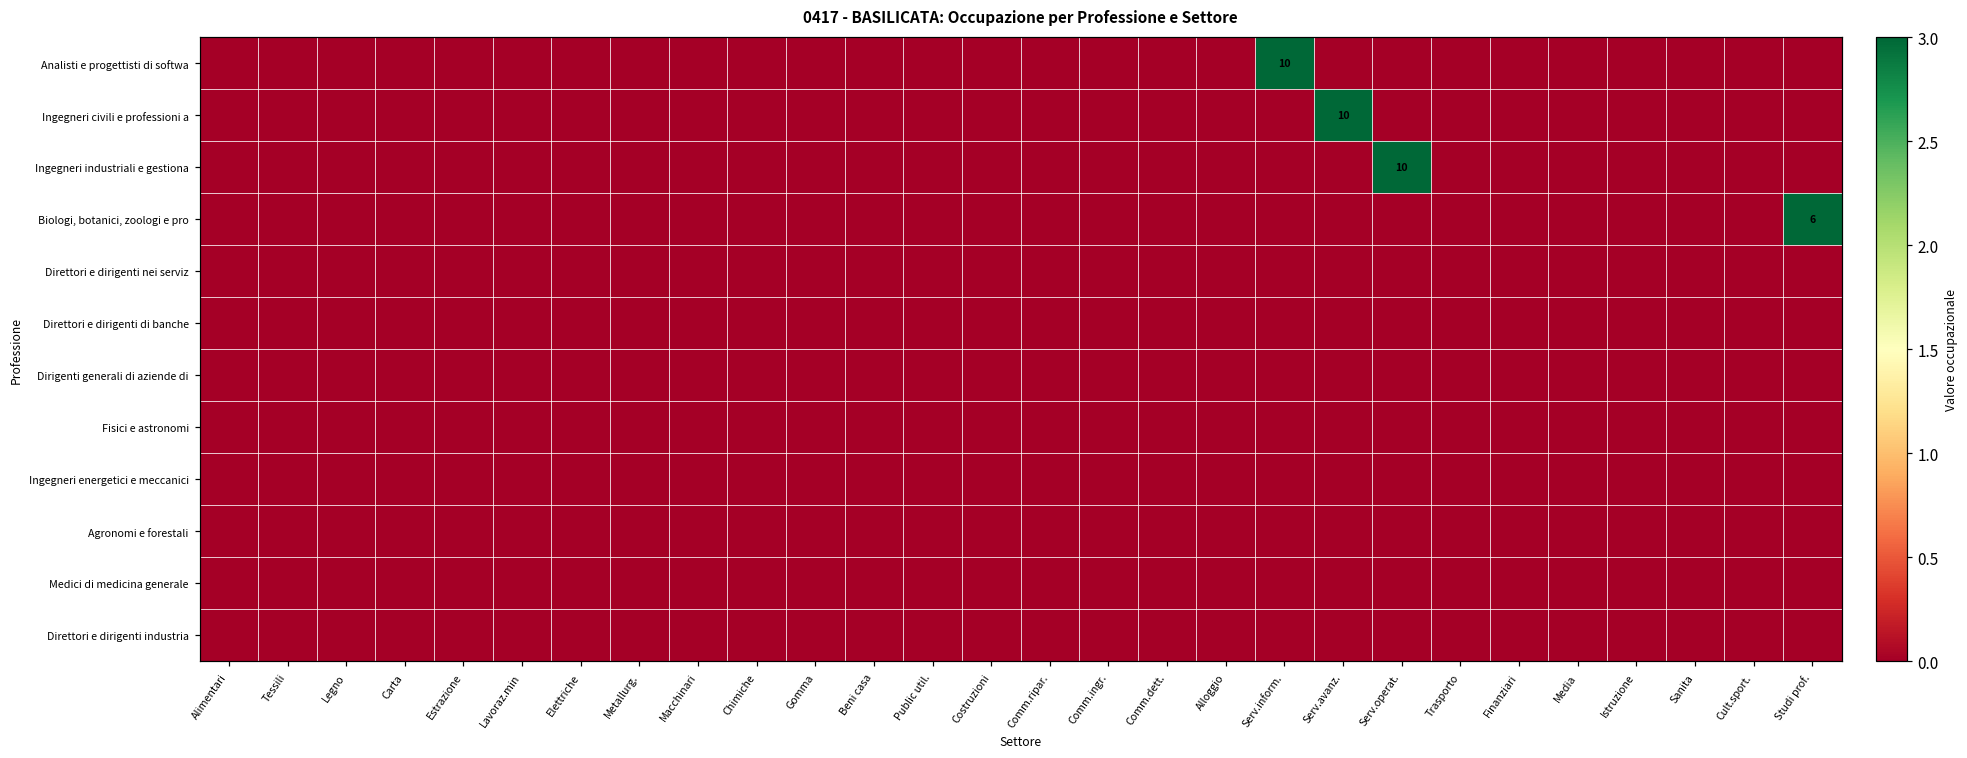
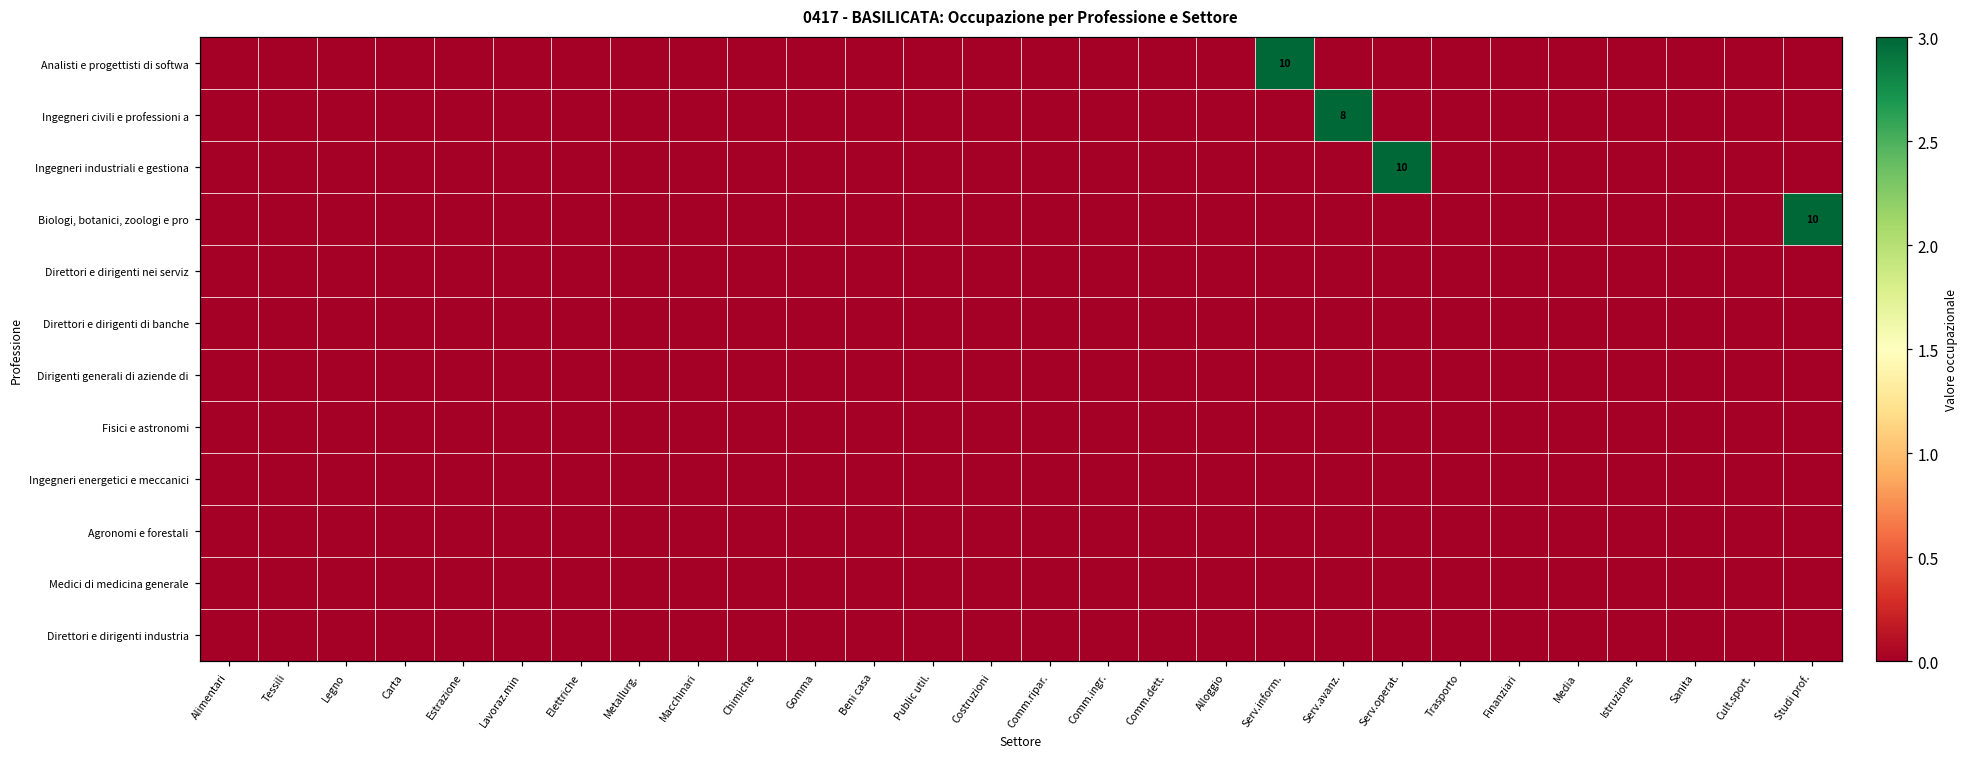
  {
    "Analisti e progettisti di softwa": {
      "Serv.inform.": 10
    },
    "Ingegneri civili e professioni a": {
-     "Serv.avanz.": 10
+     "Serv.avanz.": 8
    },
    "Ingegneri industriali e gestiona": {
      "Serv.operat.": 10
    },
    "Biologi, botanici, zoologi e pro": {
-     "Studi prof.": 6
+     "Studi prof.": 10
    }
  }
